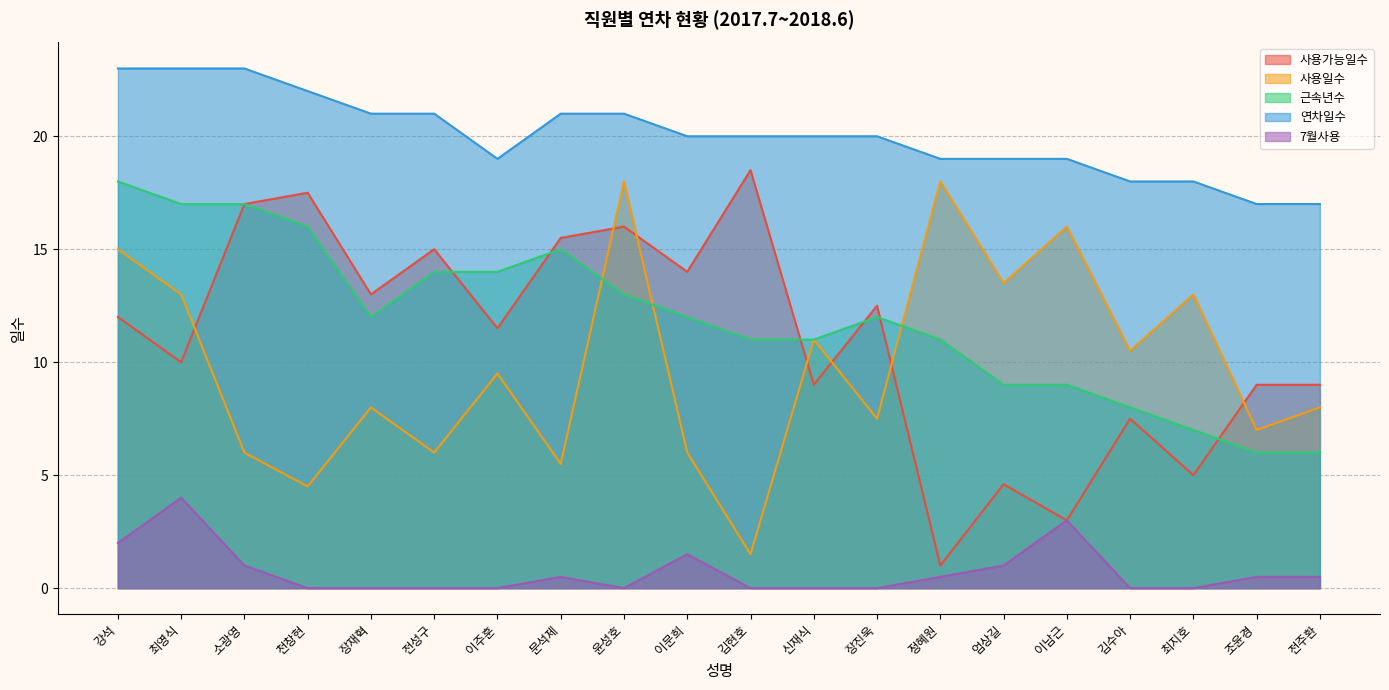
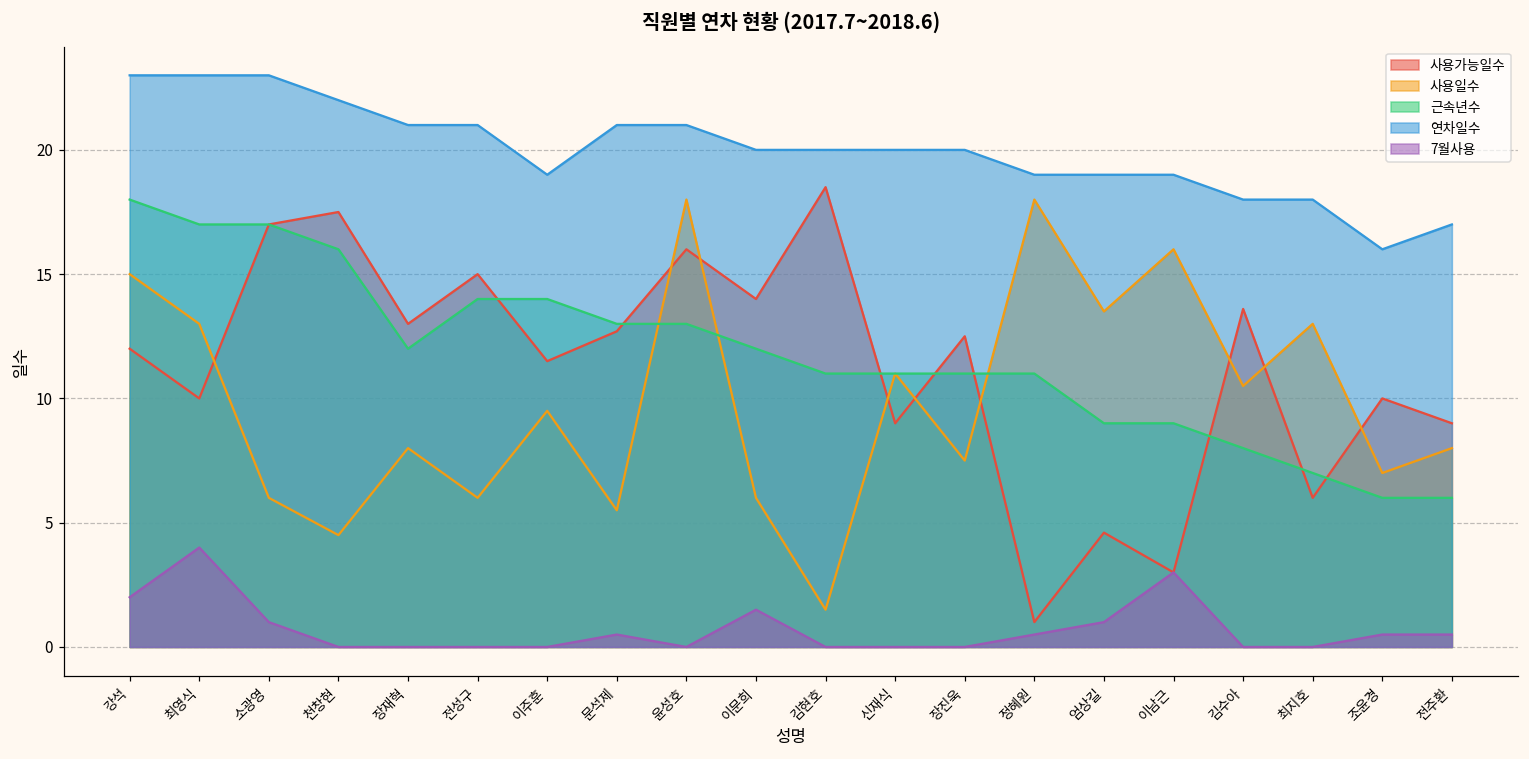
  {
    "사용가능일수": {
      "강석": 12.0,
      "최영식": 10.0,
      "천창현": 17.5,
      "장재혁": 13.0,
      "전성구": 15.0,
      "이주훈": 11.5,
-     "문석제": 15.5,
+     "문석제": 12.7,
      "윤성호": 16.0,
      "이문희": 14.0,
      "김현호": 18.5,
      "신재식": 9.0,
      "장진욱": 12.5,
      "정혜원": 1.0,
      "엄상길": 4.6,
-     "김수아": 7.5,
-     "최지호": 5,
-     "조윤경": 9,
+     "김수아": 13.6,
+     "최지호": 6,
+     "조윤경": 10,
      "전주환": 9.0
    },
    "사용일수": {
      "강석": 15.0,
      "최영식": 13.0,
      "소광영": 6.0,
      "천창현": 4.5,
      "장재혁": 8.0,
      "전성구": 6.0,
      "이주훈": 9.5,
      "문석제": 5.5,
      "윤성호": 18.0,
      "이문희": 6.0,
      "김현호": 1.5,
      "장진욱": 7.5,
      "정혜원": 18.0,
      "엄상길": 13.5,
      "이남근": 16.0,
      "김수아": 10.5,
      "최지호": 13.0,
      "조윤경": 7.0,
      "전주환": 8.0
    },
    "근속년수": {
      "강석": 18,
      "최영식": 17,
      "천창현": 16,
      "장재혁": 12,
      "전성구": 14,
      "이주훈": 14,
-     "문석제": 15,
+     "문석제": 13,
      "윤성호": 13,
      "이문희": 12,
      "김현호": 11,
-     "장진욱": 12,
+     "장진욱": 11,
      "정혜원": 11,
      "엄상길": 9,
      "이남근": 9,
      "김수아": 8,
      "최지호": 7,
      "조윤경": 6,
      "전주환": 6
    },
    "연차일수": {
      "강석": 23,
      "최영식": 23,
      "소광영": 23,
      "천창현": 22,
      "장재혁": 21,
      "전성구": 21,
      "이주훈": 19,
      "문석제": 21,
      "윤성호": 21,
      "이문희": 20,
      "김현호": 20,
      "신재식": 20,
      "장진욱": 20,
      "정혜원": 19,
      "엄상길": 19,
      "이남근": 19,
      "김수아": 18,
      "최지호": 18,
-     "조윤경": 17,
+     "조윤경": 16,
      "전주환": 17
    },
    "7월사용": {
      "강석": 2.0,
      "최영식": 4.0,
      "소광영": 1.0,
      "천창현": 0.0,
      "장재혁": 0.0,
      "전성구": 0.0,
      "이주훈": 0.0,
      "문석제": 0.5,
      "윤성호": 0.0,
      "이문희": 1.5,
      "김현호": 0.0,
      "신재식": 0.0,
      "장진욱": 0.0,
      "정혜원": 0.5,
      "엄상길": 1.0,
      "김수아": 0.0,
      "최지호": 0.0,
      "조윤경": 0.5,
      "전주환": 0.5
    }
  }
